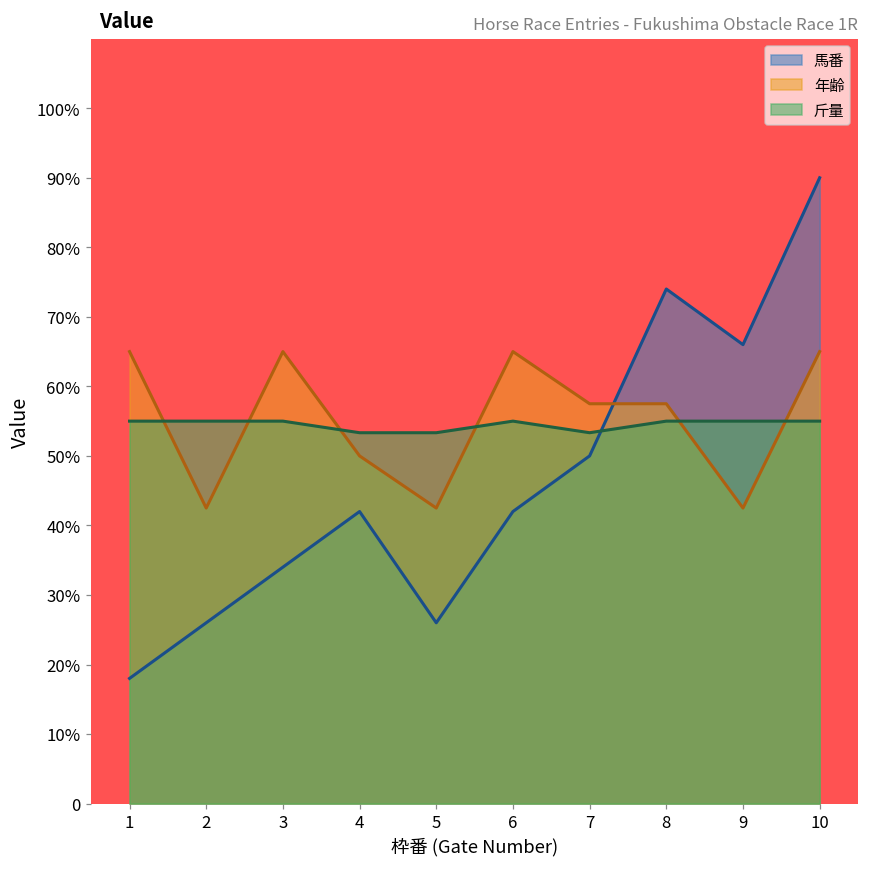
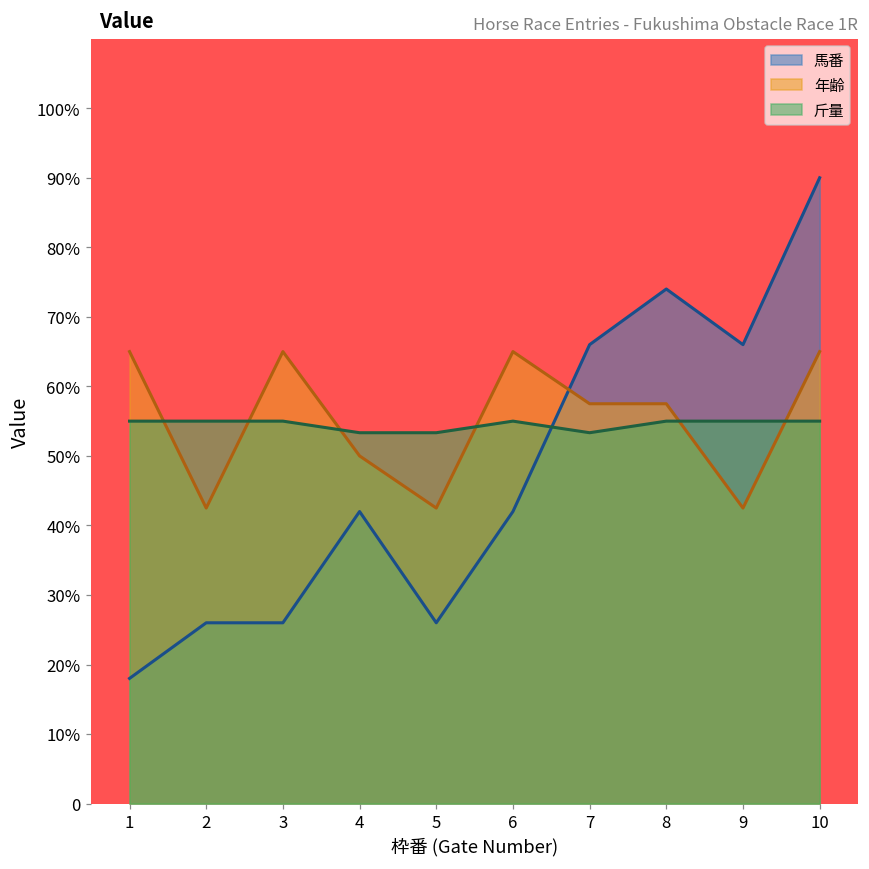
  {
    "馬番": {
      "1": "18%",
      "2": "26%",
-     "3": "34%",
+     "3": "26%",
      "4": "42%",
      "5": "26%",
      "6": "42%",
-     "7": "50%",
+     "7": "66%",
      "8": "74%",
      "9": "66%",
      "10": "90%"
    },
    "年齢": {
      "1": "65%",
      "2": "43%",
      "3": "65%",
      "4": "50%",
      "5": "43%",
      "6": "65%",
      "7": "58%",
      "8": "58%",
      "9": "43%",
      "10": "65%"
    },
    "斤量": {
      "1": "55%",
      "2": "55%",
      "3": "55%",
      "4": "53%",
      "5": "53%",
      "6": "55%",
      "7": "53%",
      "8": "55%",
      "9": "55%",
      "10": "55%"
    }
  }
